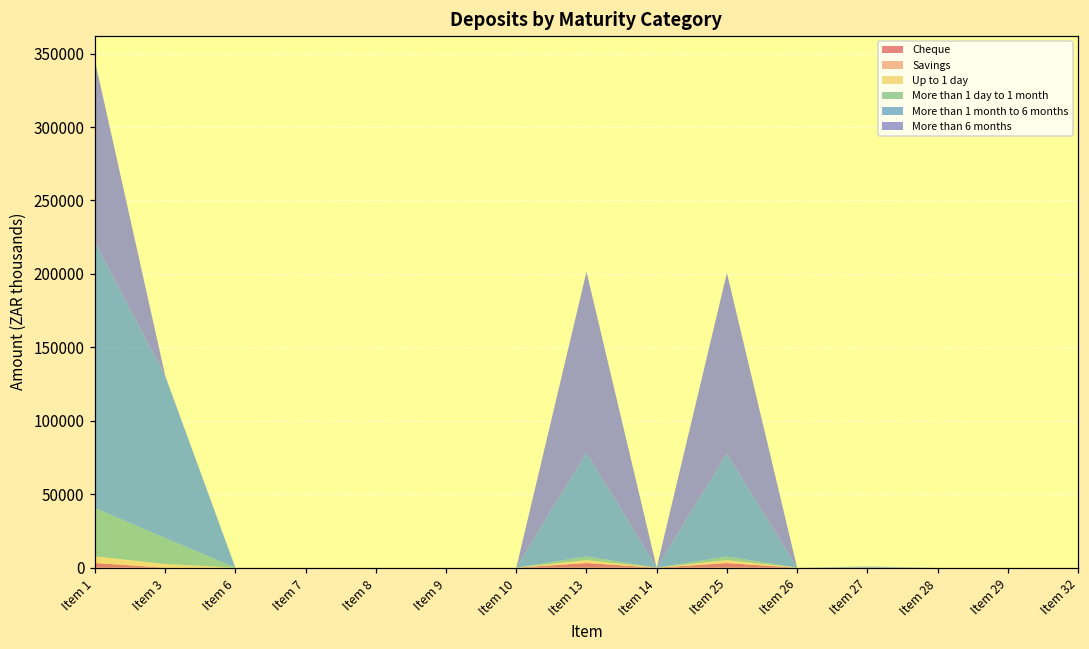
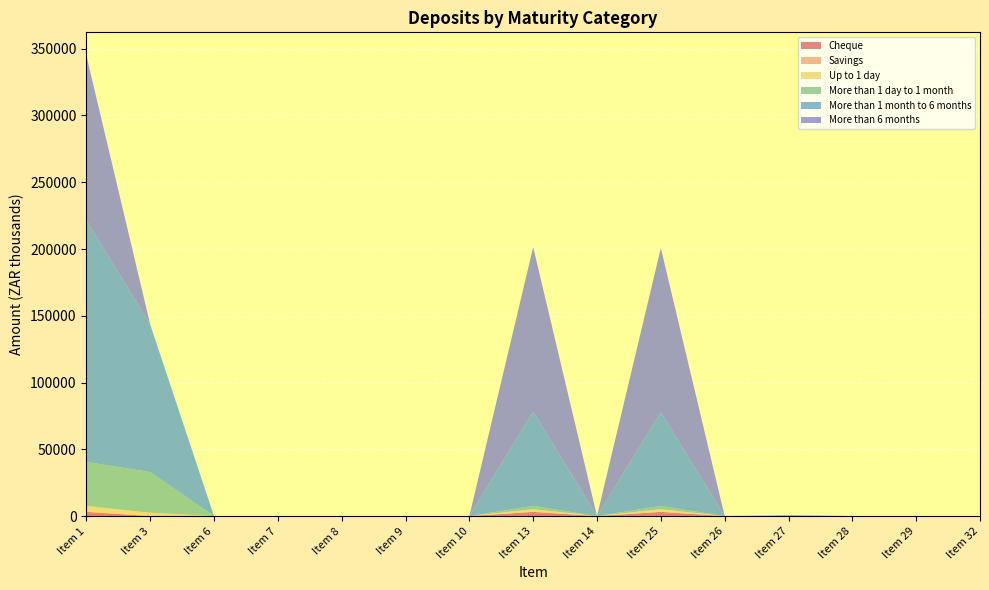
  {
    "More than 1 day to 1 month": {
      "Item 1": 33000,
-     "Item 3": 18000,
+     "Item 3": 30000,
      "Item 13": 2000,
      "Item 25": 2000
    }
  }
